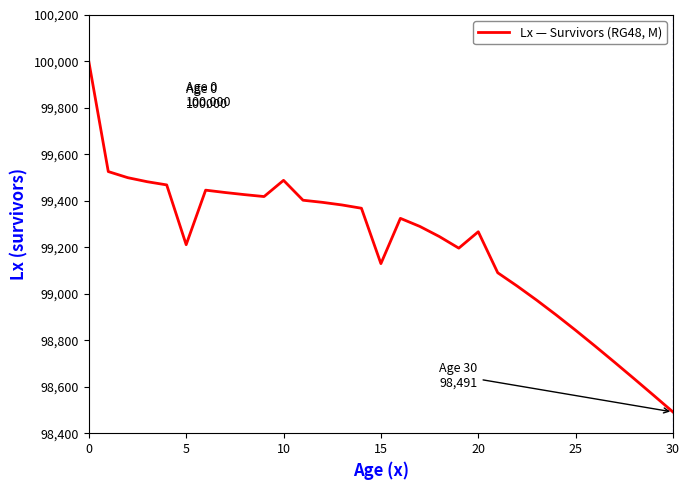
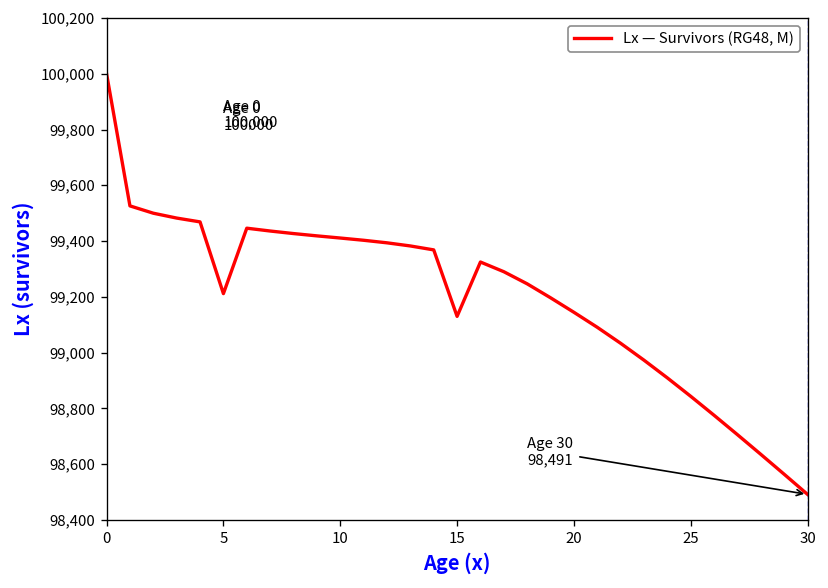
  {
    "0": "100,000",
    "5": "99,210",
-   "10": "99,490",
+   "10": "99,410",
    "15": "99,130",
-   "20": "99,270",
+   "20": "99,140",
    "25": "98,840",
    "30": "98,490"
  }
